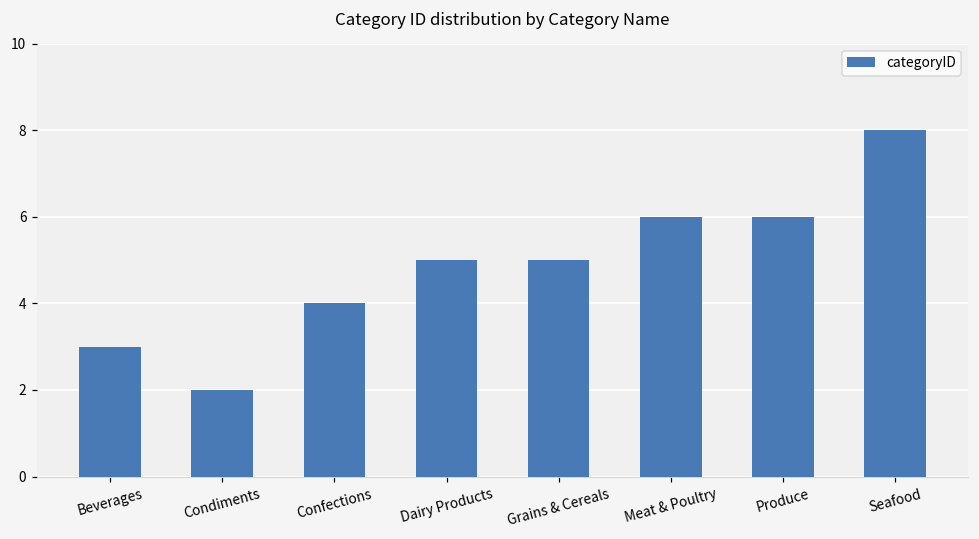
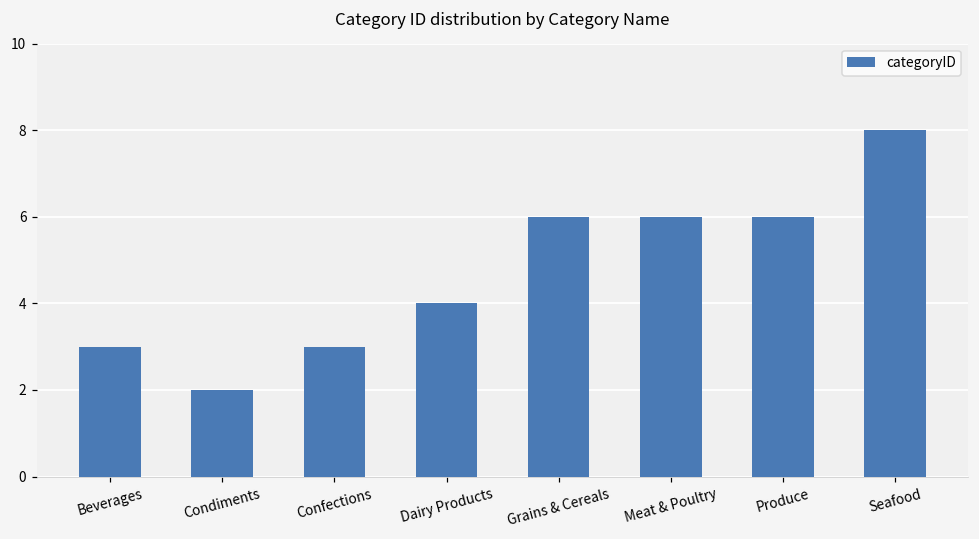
  {
    "Beverages": 3,
    "Condiments": 2,
-   "Confections": 4,
-   "Dairy Products": 5,
-   "Grains & Cereals": 5,
+   "Confections": 3,
+   "Dairy Products": 4,
+   "Grains & Cereals": 6,
    "Meat & Poultry": 6,
    "Produce": 6,
    "Seafood": 8
  }
